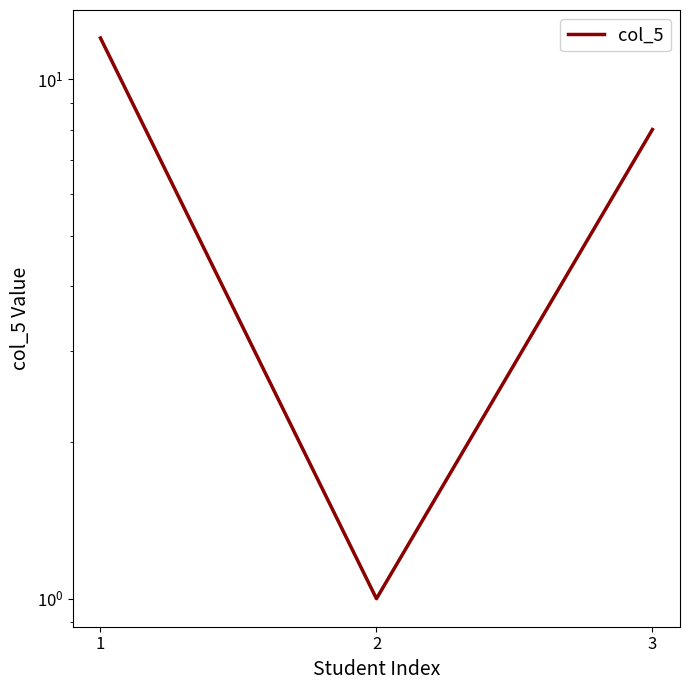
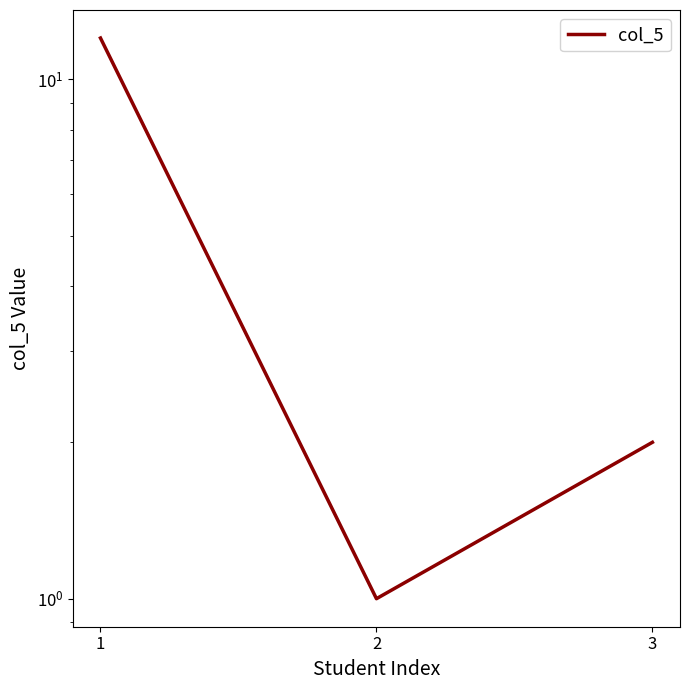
  {
    "1": 12,
    "2": 1,
-   "3": 8
+   "3": 2
  }
